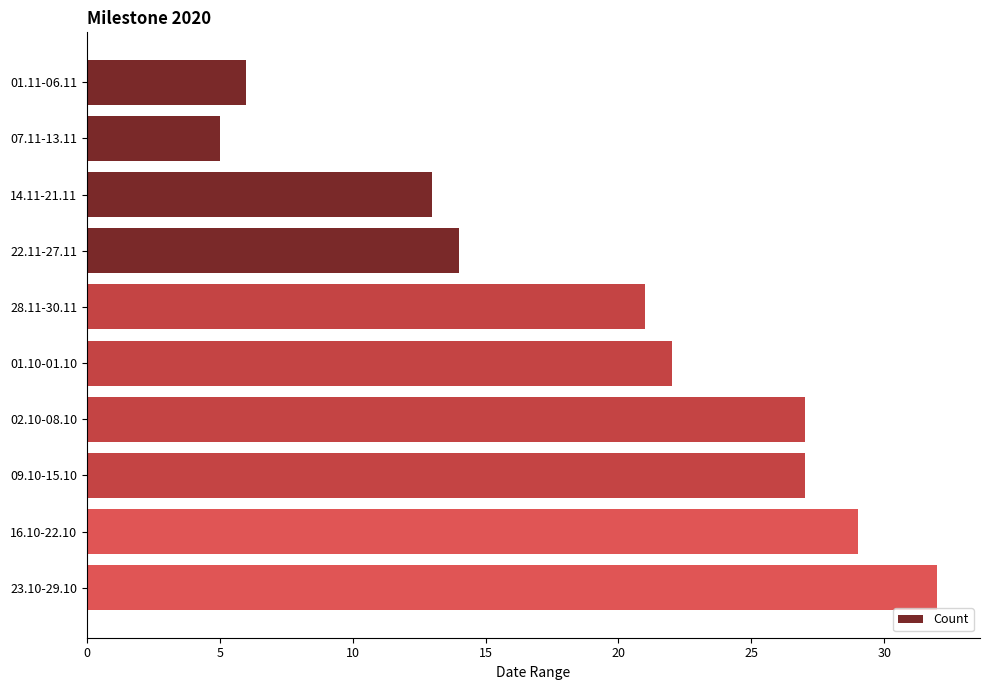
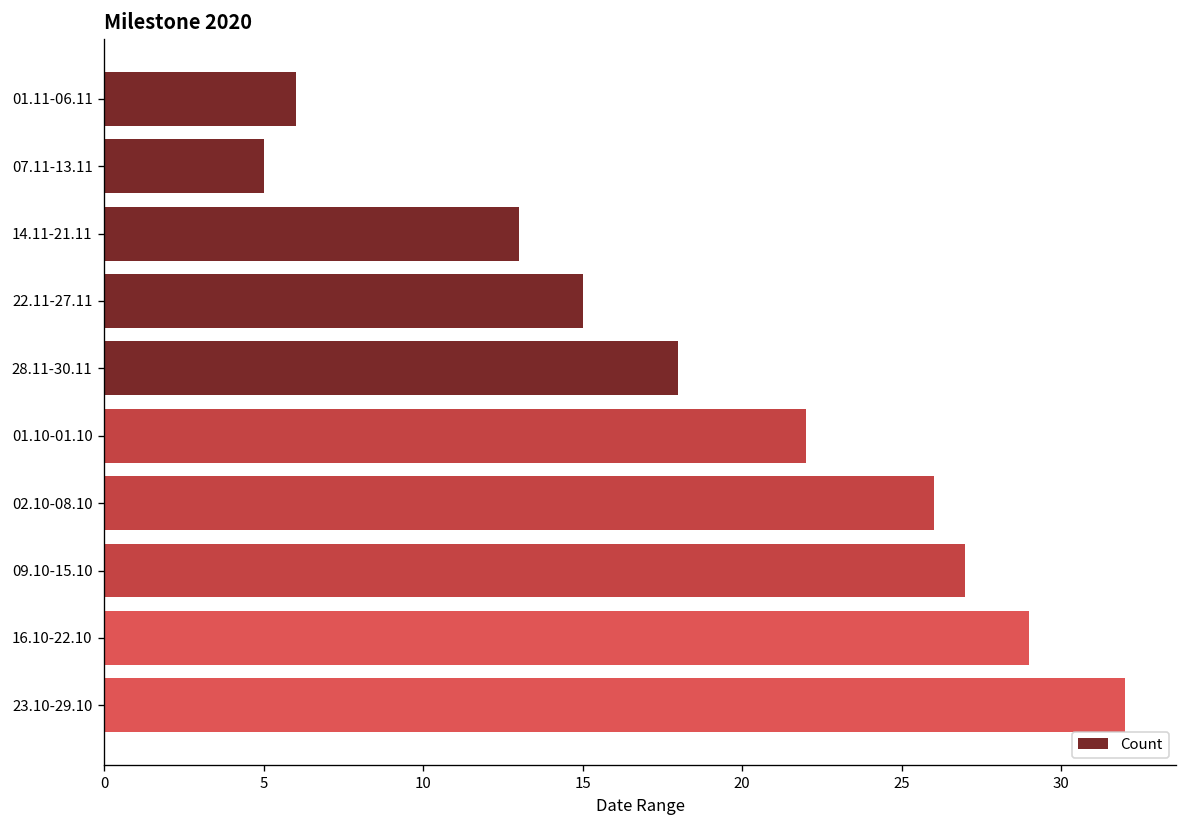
  {
    "01.11-06.11": 6,
    "07.11-13.11": 5,
    "14.11-21.11": 13,
-   "22.11-27.11": 14,
-   "28.11-30.11": 21,
+   "22.11-27.11": 15,
+   "28.11-30.11": 18,
    "01.10-01.10": 22,
-   "02.10-08.10": 27,
+   "02.10-08.10": 26,
    "09.10-15.10": 27,
    "16.10-22.10": 29,
    "23.10-29.10": 32
  }
